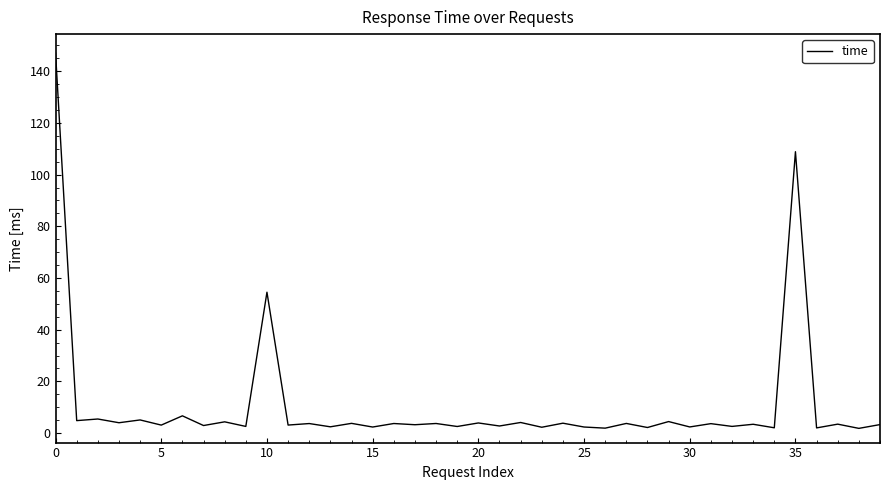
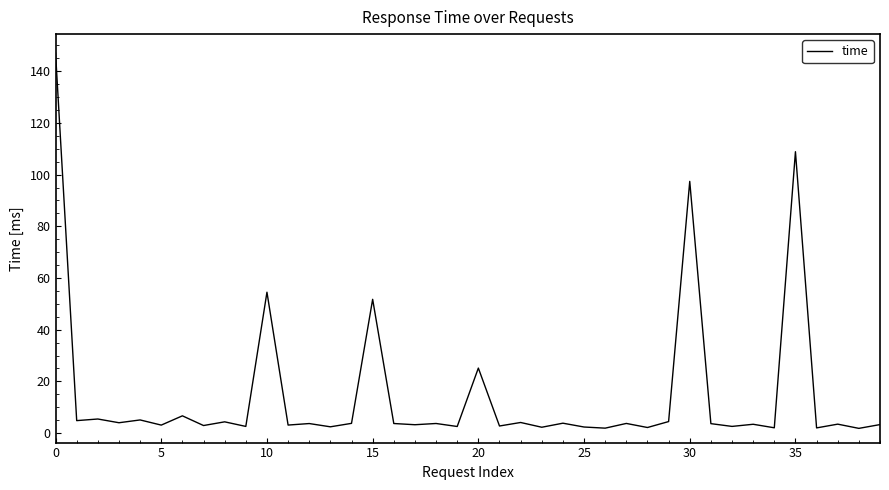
  {
    "0": 147,
    "5": 3,
    "10": 54,
-   "15": 2,
-   "20": 4,
+   "15": 52,
+   "20": 25,
    "25": 2,
-   "30": 2,
+   "30": 97,
    "35": 109
  }
